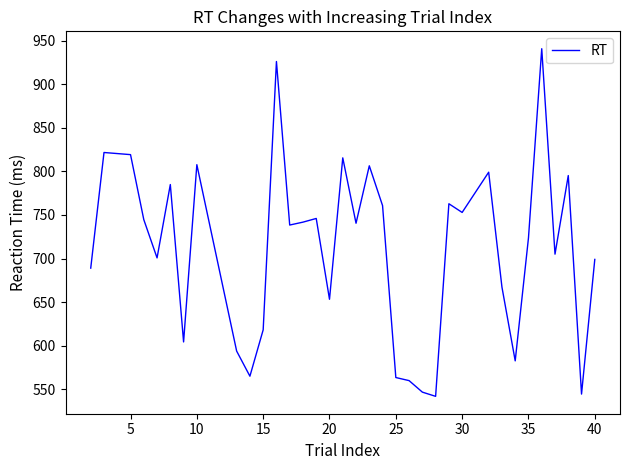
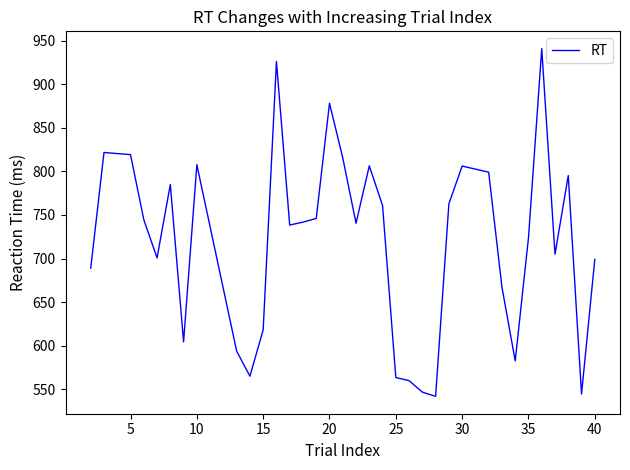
  {
    "5": 820,
    "10": 810,
    "15": 620,
-   "20": 650,
+   "20": 880,
    "25": 560,
-   "30": 750,
+   "30": 810,
    "35": 720,
    "40": 700
  }
